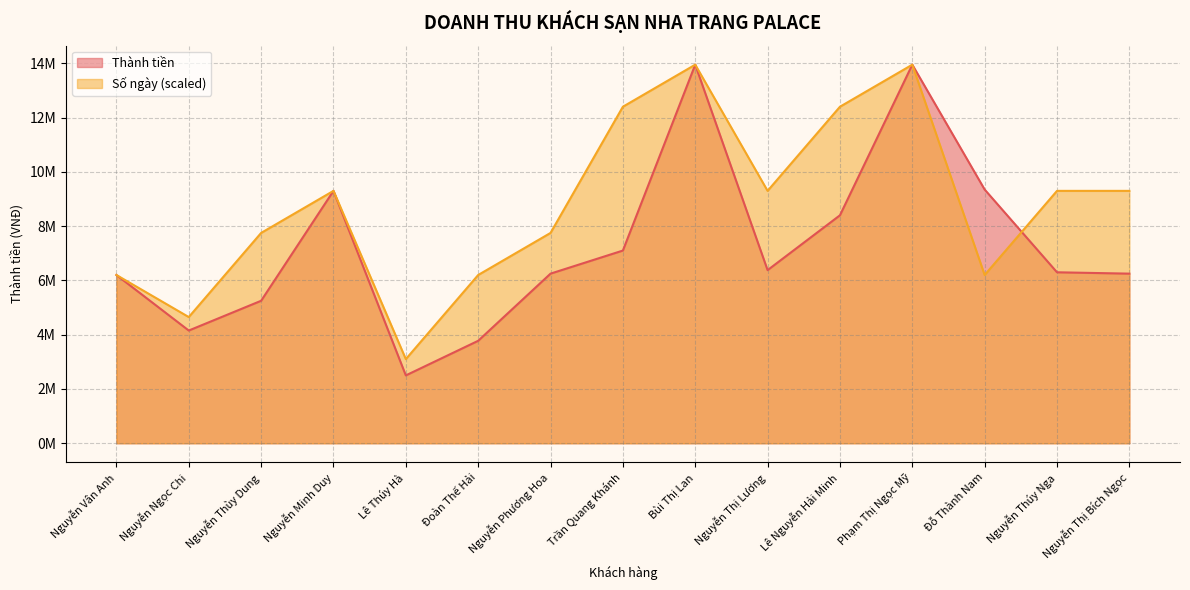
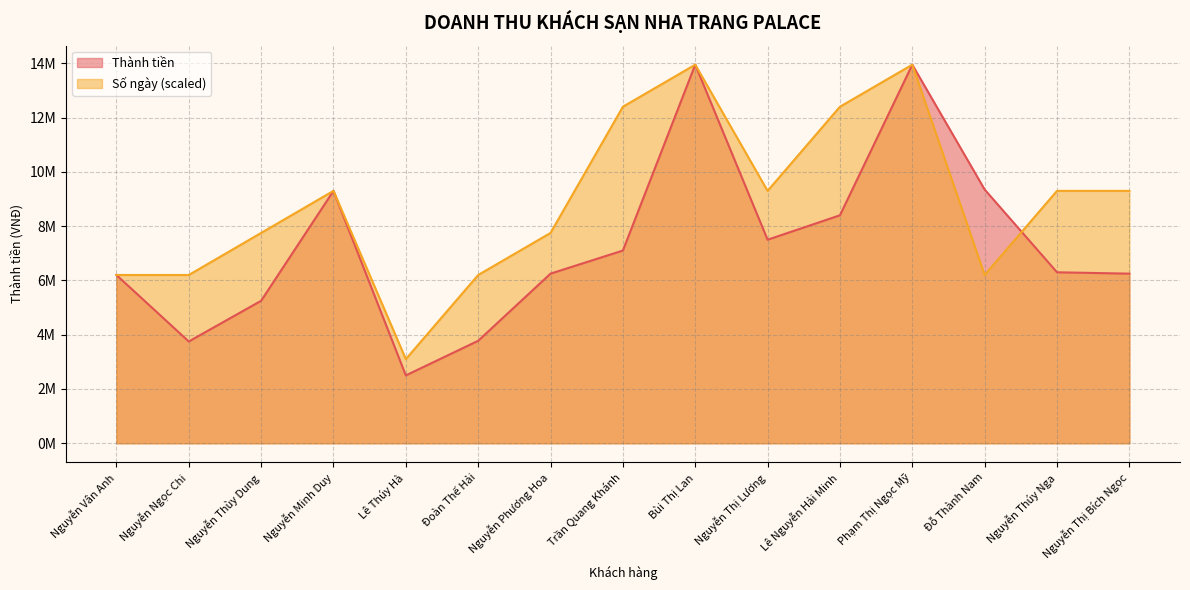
  {
    "Thành tiền": {
-     "Nguyễn Ngọc Chi": 4200000,
+     "Nguyễn Ngọc Chi": 3800000,
      "Nguyễn Thùy Dung": 5300000,
      "Lê Thúy Hà": 2500000,
      "Đoàn Thế Hải": 3800000,
      "Nguyễn Phương Hoa": 6300000,
      "Trần Quang Khánh": 7100000,
-     "Nguyễn Thị Lương": 6400000,
+     "Nguyễn Thị Lương": 7500000,
      "Lê Nguyễn Hải Minh": 8400000,
      "Đỗ Thành Nam": 9300000,
      "Nguyễn Thúy Nga": 6300000,
      "Nguyễn Thị Bích Ngọc": 6300000
    },
    "Số ngày (scaled)": {
-     "Nguyễn Ngọc Chi": 4700000,
+     "Nguyễn Ngọc Chi": 6200000,
      "Nguyễn Thùy Dung": 7800000,
      "Lê Thúy Hà": 3100000,
      "Đoàn Thế Hải": 6200000,
      "Nguyễn Phương Hoa": 7800000,
      "Trần Quang Khánh": 12400000,
      "Nguyễn Thị Lương": 9300000,
      "Lê Nguyễn Hải Minh": 12400000,
      "Đỗ Thành Nam": 6200000,
      "Nguyễn Thúy Nga": 9300000,
      "Nguyễn Thị Bích Ngọc": 9300000
    }
  }
